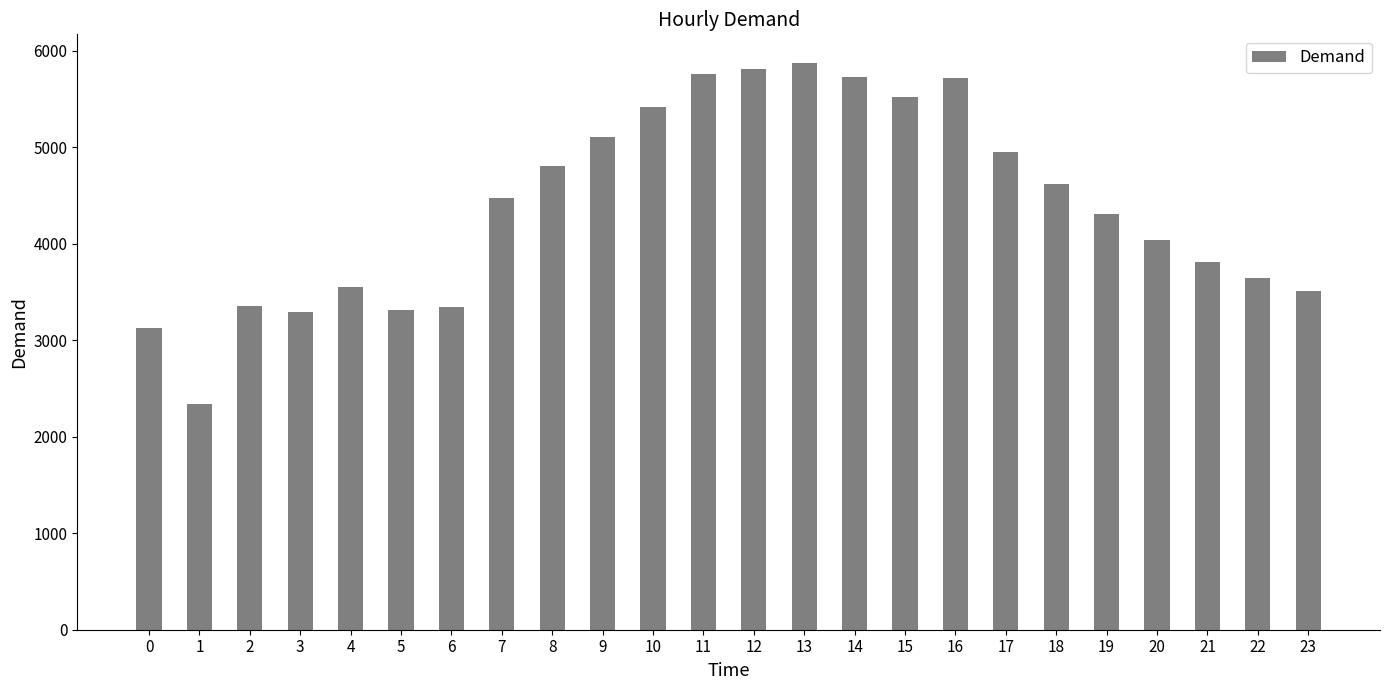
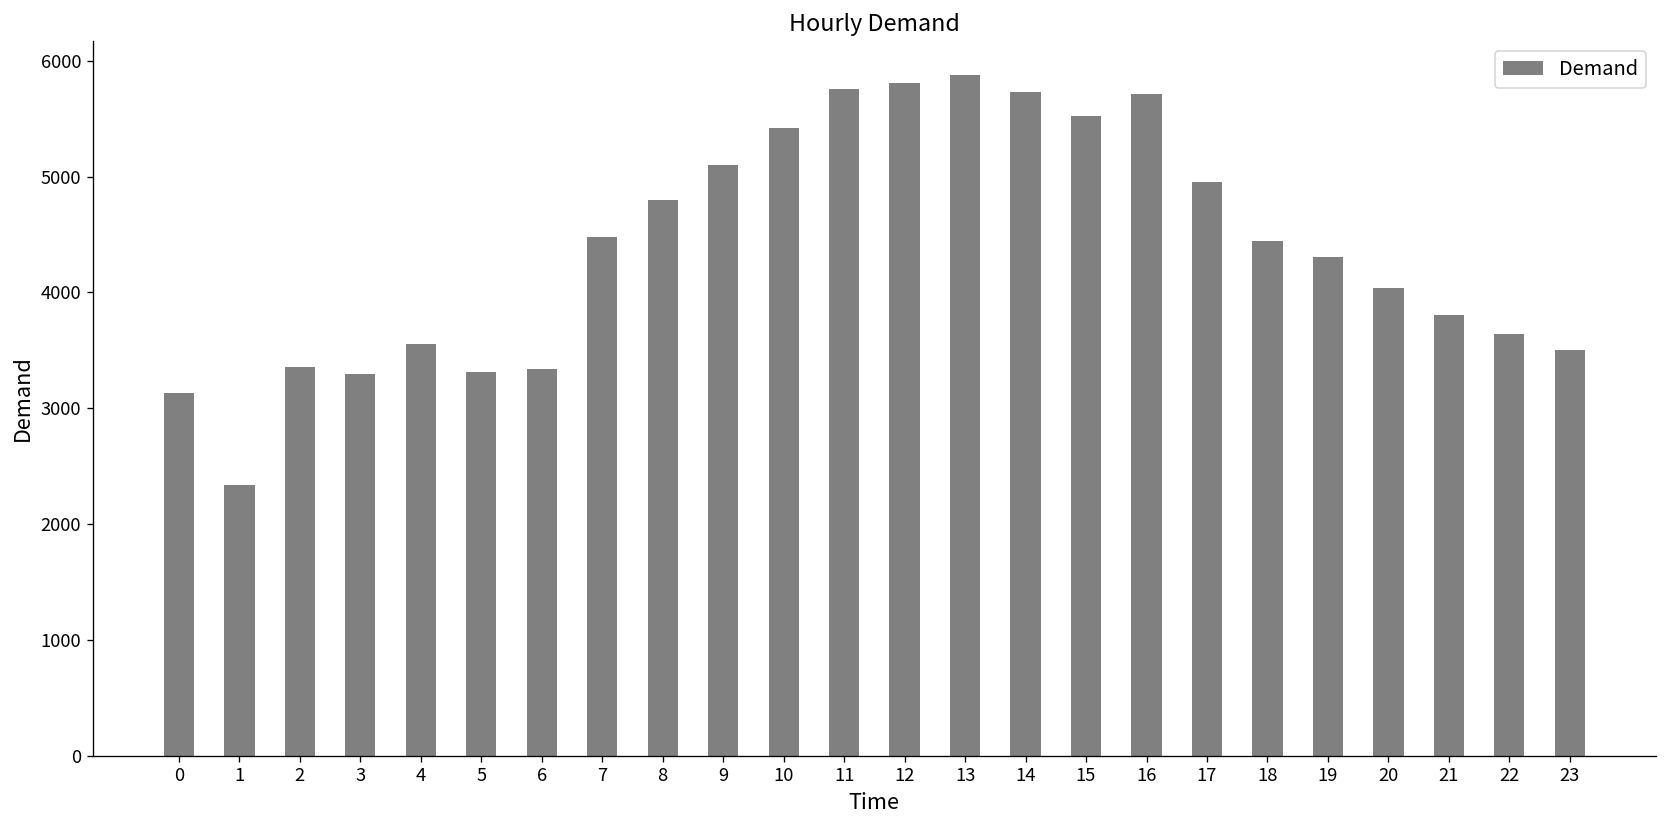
  {
    "0": 3100,
    "1": 2300,
    "2": 3400,
    "3": 3300,
    "4": 3600,
    "5": 3300,
    "6": 3300,
    "7": 4500,
    "8": 4800,
    "9": 5100,
    "10": 5400,
    "11": 5800,
    "12": 5800,
    "13": 5900,
    "14": 5700,
    "15": 5500,
    "16": 5700,
    "17": 4900,
-   "18": 4600,
+   "18": 4400,
    "19": 4300,
    "20": 4000,
    "21": 3800,
    "22": 3600,
    "23": 3500
  }
